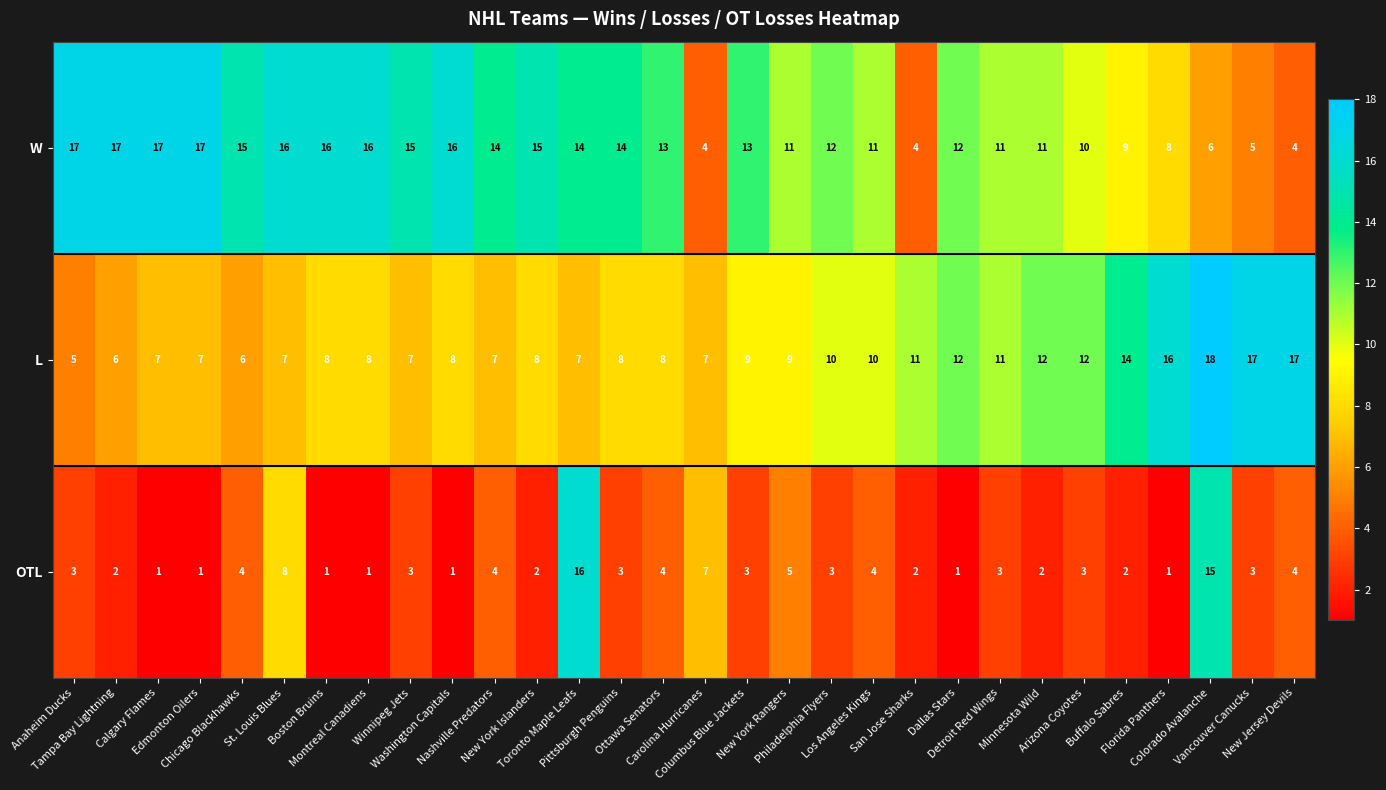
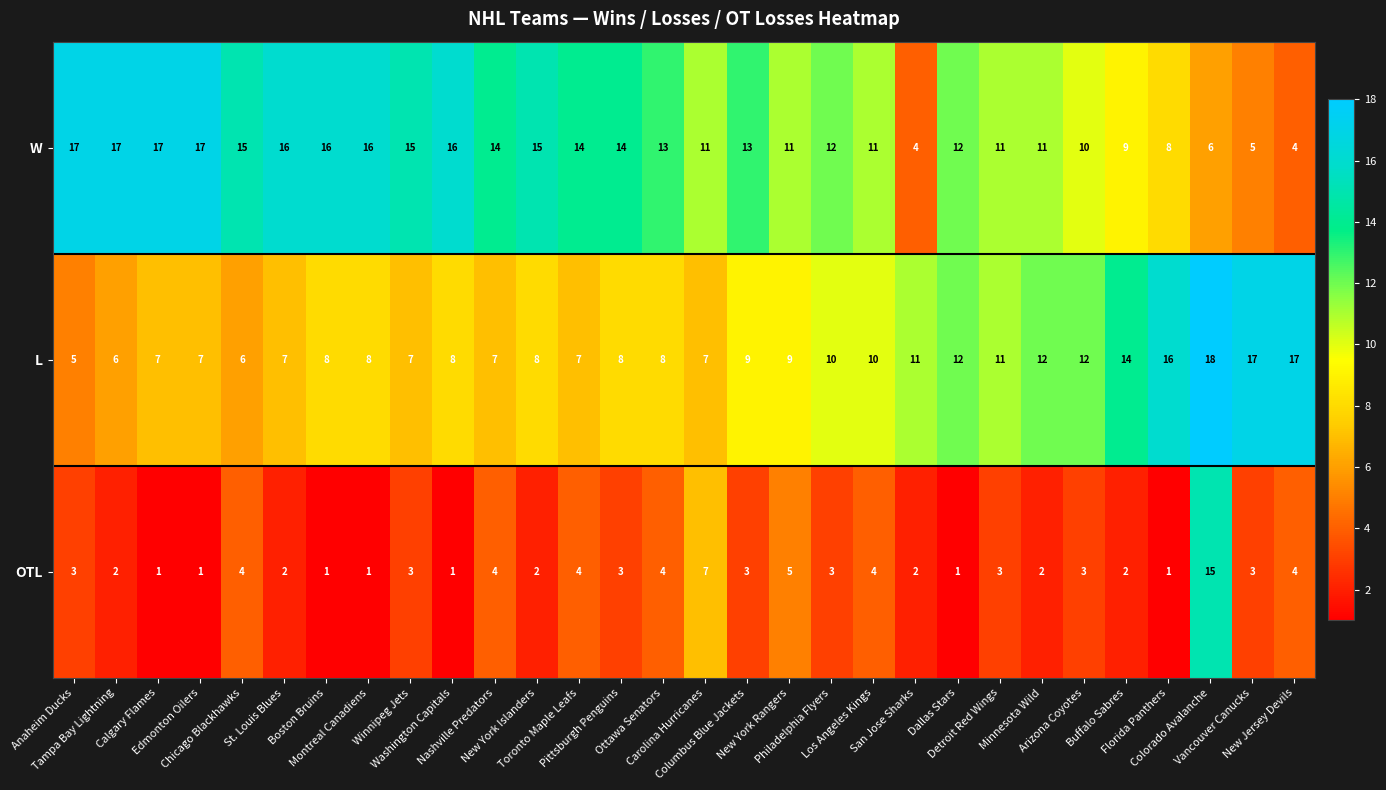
  {
    "W": {
      "Anaheim Ducks": 17,
      "Tampa Bay Lightning": 17,
      "Calgary Flames": 17,
      "Edmonton Oilers": 17,
      "Chicago Blackhawks": 15,
      "St. Louis Blues": 16,
      "Boston Bruins": 16,
      "Montreal Canadiens": 16,
      "Winnipeg Jets": 15,
      "Washington Capitals": 16,
      "Nashville Predators": 14,
      "New York Islanders": 15,
      "Toronto Maple Leafs": 14,
      "Pittsburgh Penguins": 14,
      "Ottawa Senators": 13,
-     "Carolina Hurricanes": 4,
+     "Carolina Hurricanes": 11,
      "Columbus Blue Jackets": 13,
      "New York Rangers": 11,
      "Philadelphia Flyers": 12,
      "Los Angeles Kings": 11,
      "San Jose Sharks": 4,
      "Dallas Stars": 12,
      "Detroit Red Wings": 11,
      "Minnesota Wild": 11,
      "Arizona Coyotes": 10,
      "Buffalo Sabres": 9,
      "Florida Panthers": 8,
      "Colorado Avalanche": 6,
      "Vancouver Canucks": 5,
      "New Jersey Devils": 4
    },
    "L": {
      "Anaheim Ducks": 5,
      "Tampa Bay Lightning": 6,
      "Calgary Flames": 7,
      "Edmonton Oilers": 7,
      "Chicago Blackhawks": 6,
      "St. Louis Blues": 7,
      "Boston Bruins": 8,
      "Montreal Canadiens": 8,
      "Winnipeg Jets": 7,
      "Washington Capitals": 8,
      "Nashville Predators": 7,
      "New York Islanders": 8,
      "Toronto Maple Leafs": 7,
      "Pittsburgh Penguins": 8,
      "Ottawa Senators": 8,
      "Carolina Hurricanes": 7,
      "Columbus Blue Jackets": 9,
      "New York Rangers": 9,
      "Philadelphia Flyers": 10,
      "Los Angeles Kings": 10,
      "San Jose Sharks": 11,
      "Dallas Stars": 12,
      "Detroit Red Wings": 11,
      "Minnesota Wild": 12,
      "Arizona Coyotes": 12,
      "Buffalo Sabres": 14,
      "Florida Panthers": 16,
      "Colorado Avalanche": 18,
      "Vancouver Canucks": 17,
      "New Jersey Devils": 17
    },
    "OTL": {
      "Anaheim Ducks": 3,
      "Tampa Bay Lightning": 2,
      "Calgary Flames": 1,
      "Edmonton Oilers": 1,
      "Chicago Blackhawks": 4,
-     "St. Louis Blues": 8,
+     "St. Louis Blues": 2,
      "Boston Bruins": 1,
      "Montreal Canadiens": 1,
      "Winnipeg Jets": 3,
      "Washington Capitals": 1,
      "Nashville Predators": 4,
      "New York Islanders": 2,
-     "Toronto Maple Leafs": 16,
+     "Toronto Maple Leafs": 4,
      "Pittsburgh Penguins": 3,
      "Ottawa Senators": 4,
      "Carolina Hurricanes": 7,
      "Columbus Blue Jackets": 3,
      "New York Rangers": 5,
      "Philadelphia Flyers": 3,
      "Los Angeles Kings": 4,
      "San Jose Sharks": 2,
      "Dallas Stars": 1,
      "Detroit Red Wings": 3,
      "Minnesota Wild": 2,
      "Arizona Coyotes": 3,
      "Buffalo Sabres": 2,
      "Florida Panthers": 1,
      "Colorado Avalanche": 15,
      "Vancouver Canucks": 3,
      "New Jersey Devils": 4
    }
  }
